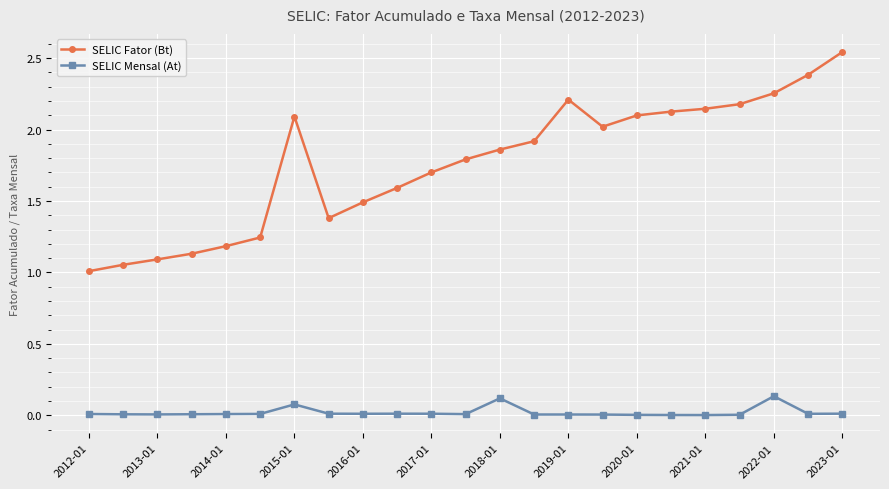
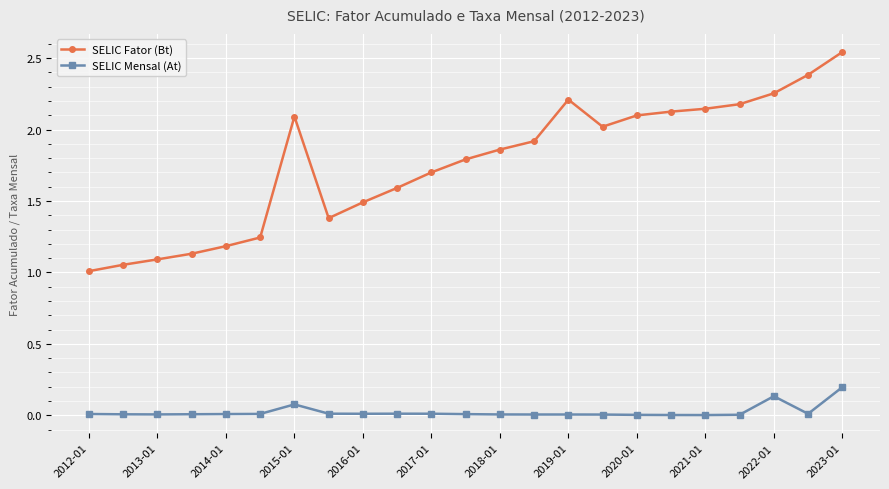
  {
    "SELIC Fator (Bt)": {
      "2012-01": 1.01,
      "2013-01": 1.09,
      "2014-01": 1.18,
      "2015-01": 2.09,
      "2016-01": 1.49,
      "2017-01": 1.70,
      "2018-01": 1.86,
      "2019-01": 2.21,
      "2020-01": 2.10,
      "2021-01": 2.15,
      "2022-01": 2.25,
      "2023-01": 2.54
    },
    "SELIC Mensal (At)": {
      "2012-01": 0.01,
      "2013-01": 0.01,
      "2014-01": 0.01,
      "2015-01": 0.08,
      "2016-01": 0.01,
      "2017-01": 0.01,
-     "2018-01": 0.12,
+     "2018-01": 0.01,
      "2019-01": 0.01,
      "2020-01": 0.00,
      "2021-01": 0.00,
      "2022-01": 0.13,
-     "2023-01": 0.01
+     "2023-01": 0.20
    }
  }
